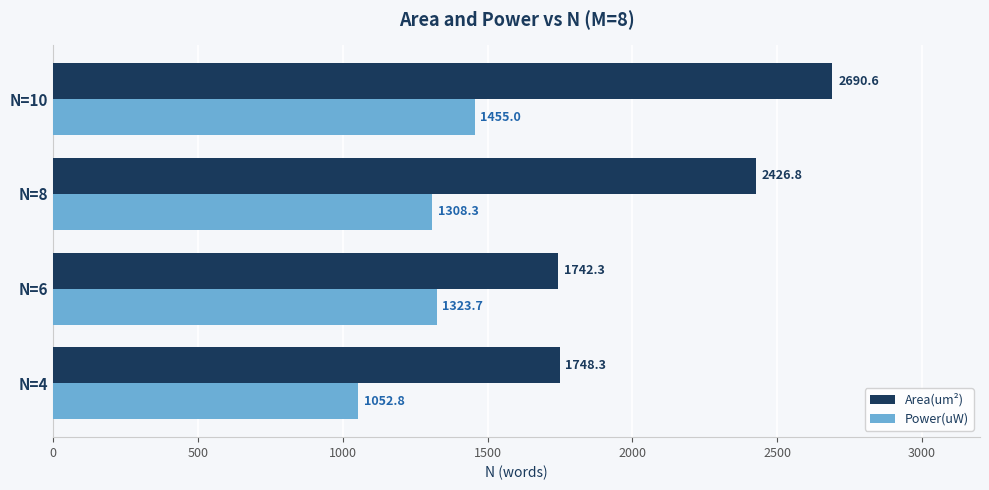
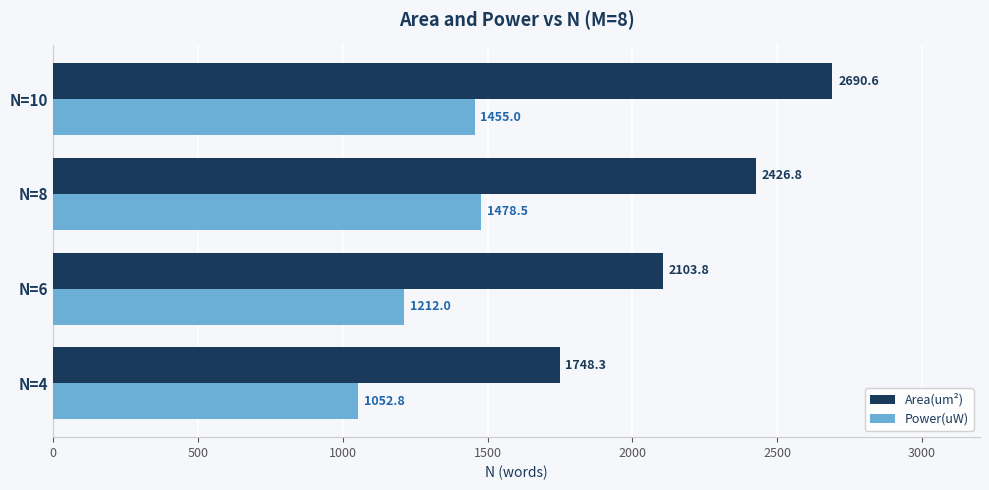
  {
    "Area(um²)": {
      "N=10": 2690.6,
      "N=8": 2426.8,
-     "N=6": 1742.3,
+     "N=6": 2103.8,
      "N=4": 1748.3
    },
    "Power(uW)": {
      "N=10": 1455.0,
-     "N=8": 1308.3,
-     "N=6": 1323.7,
+     "N=8": 1478.5,
+     "N=6": 1212.0,
      "N=4": 1052.8
    }
  }
